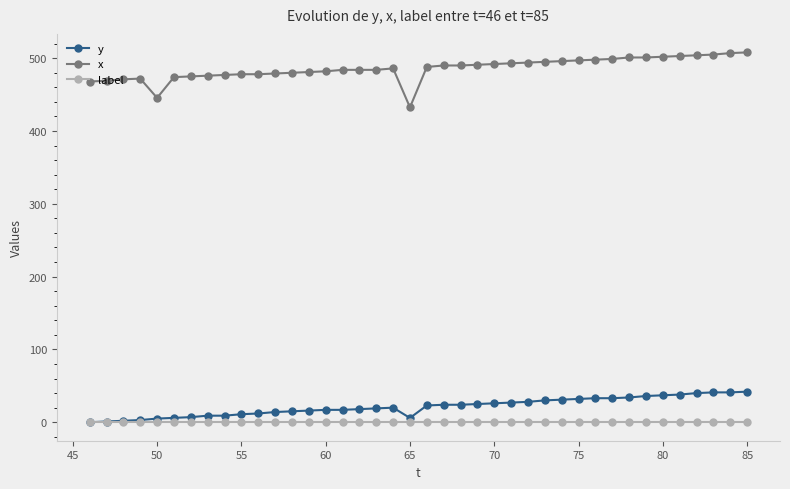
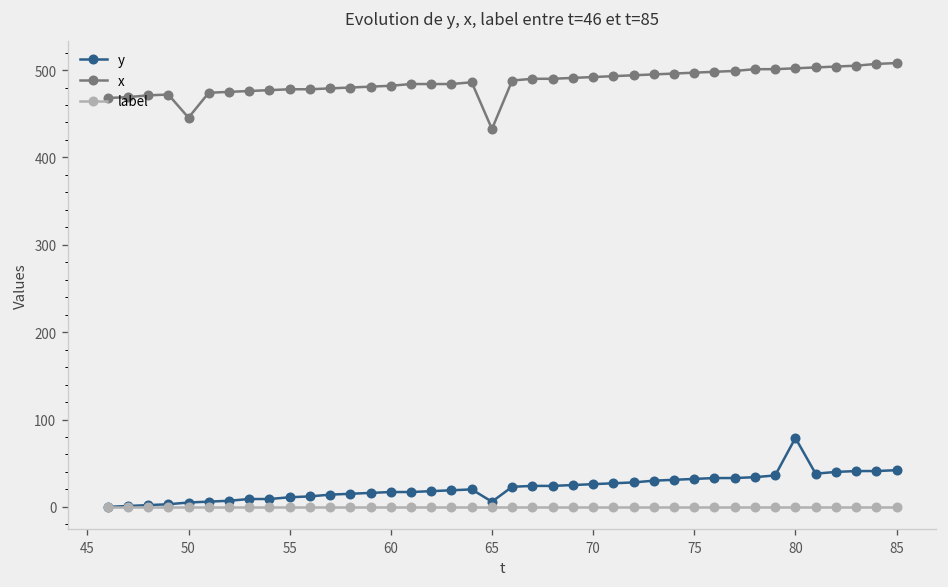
  {
    "y": {
      "50": 10,
      "55": 10,
      "60": 20,
      "65": 10,
      "70": 30,
      "75": 30,
-     "80": 40,
+     "80": 80,
      "85": 40
    },
    "x": {
      "50": 450,
      "55": 480,
      "60": 480,
      "65": 430,
      "70": 490,
      "75": 500,
      "80": 500,
      "85": 510
    },
    "label": {
      "50": 0,
      "55": 0,
      "60": 0,
      "65": 0,
      "70": 0,
      "75": 0,
      "80": 0,
      "85": 0
    }
  }
